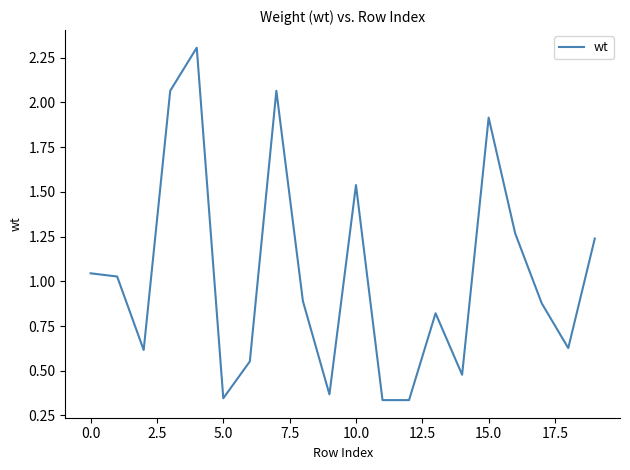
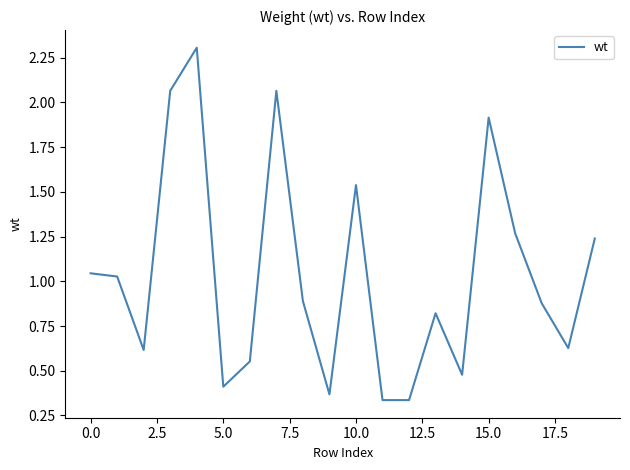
  {
    "0.0": 1.04,
-   "5.0": 0.35,
+   "5.0": 0.41,
    "10.0": 1.54,
    "15.0": 1.92
  }
